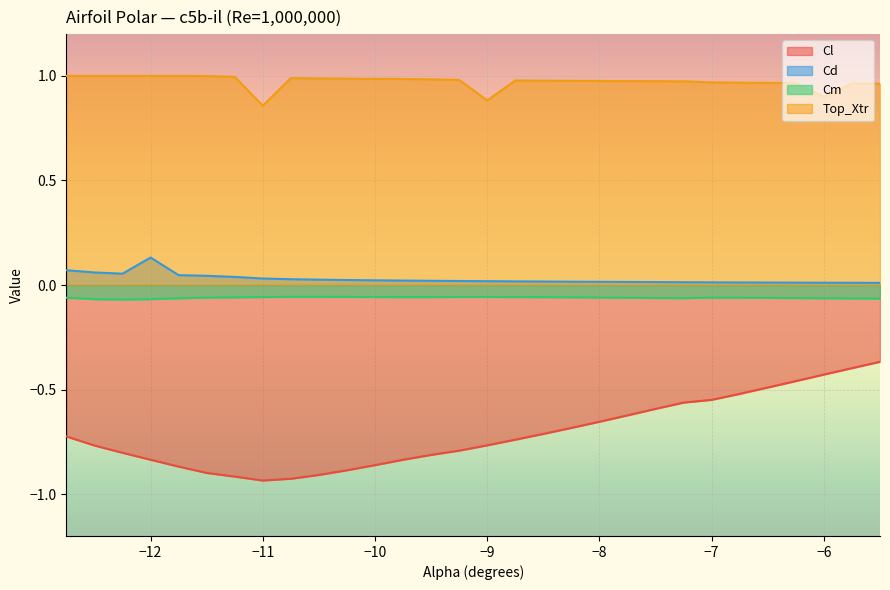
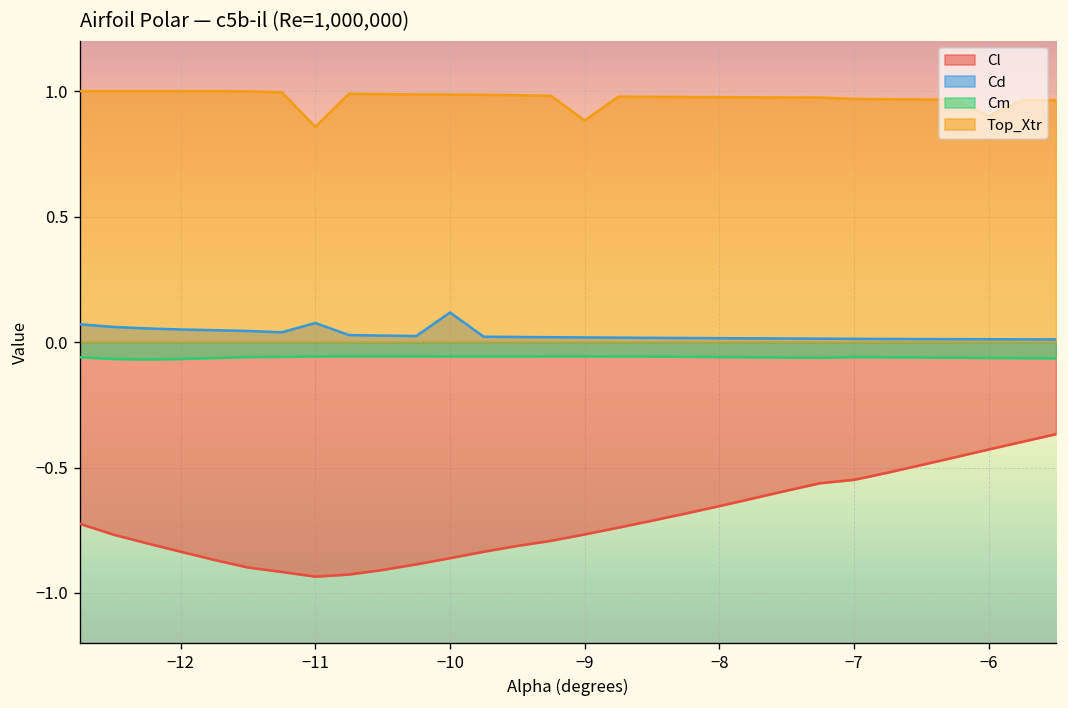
  {
    "Cd": {
-     "−12": 0.13,
-     "−11": 0.03,
-     "−10": 0.02,
+     "−12": 0.05,
+     "−11": 0.08,
+     "−10": 0.12,
      "−9": 0.02,
      "−8": 0.02,
      "−7": 0.01
    },
    "Top_Xtr": {
      "−12": 1.00,
      "−11": 0.86,
      "−10": 0.99,
      "−9": 0.88,
      "−8": 0.98,
      "−7": 0.97
    }
  }
